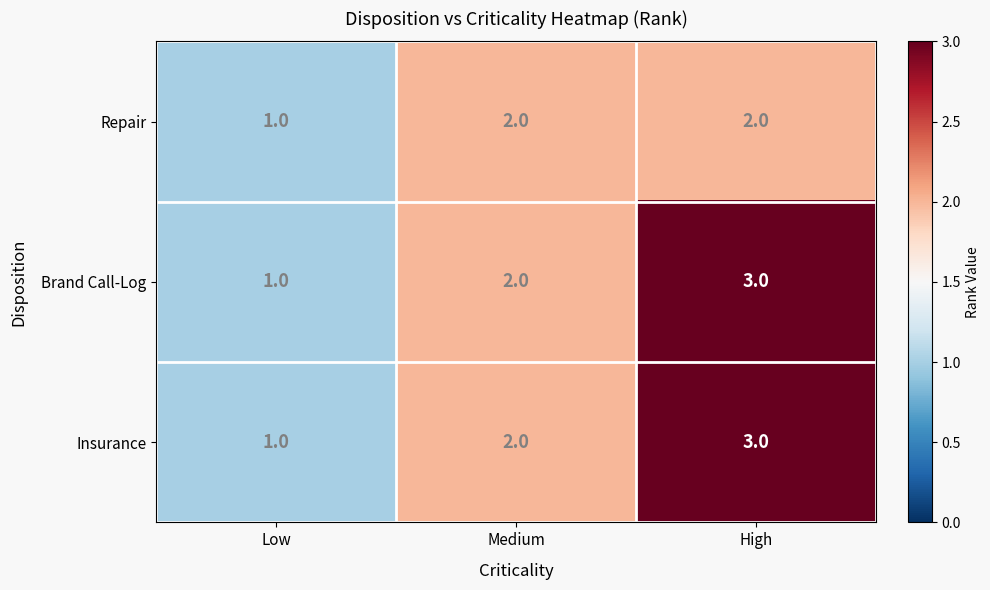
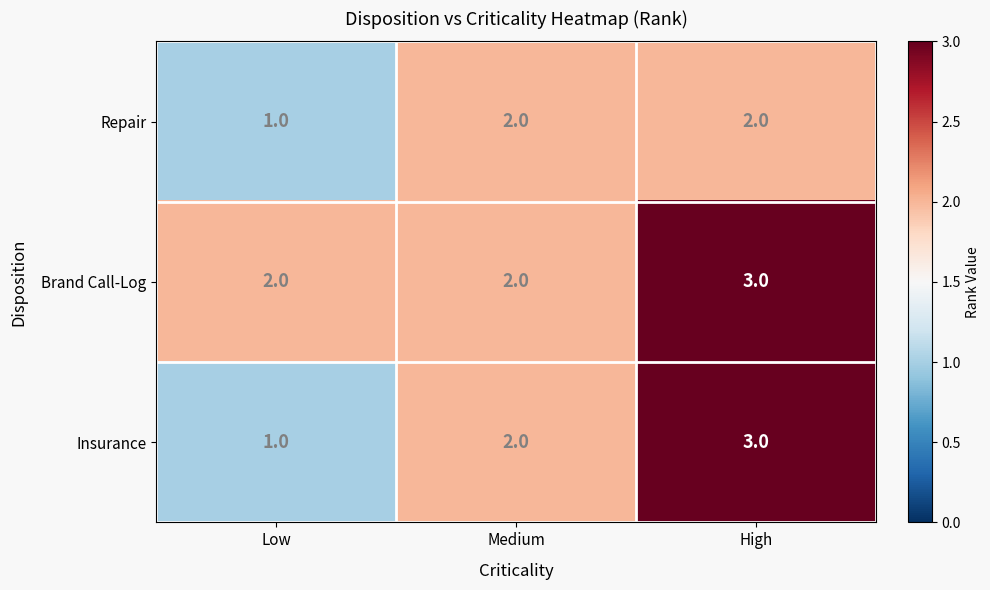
  {
    "Repair": {
      "Low": 1.0,
      "Medium": 2.0,
      "High": 2.0
    },
    "Brand Call-Log": {
-     "Low": 1.0,
+     "Low": 2.0,
      "Medium": 2.0,
      "High": 3.0
    },
    "Insurance": {
      "Low": 1.0,
      "Medium": 2.0,
      "High": 3.0
    }
  }
